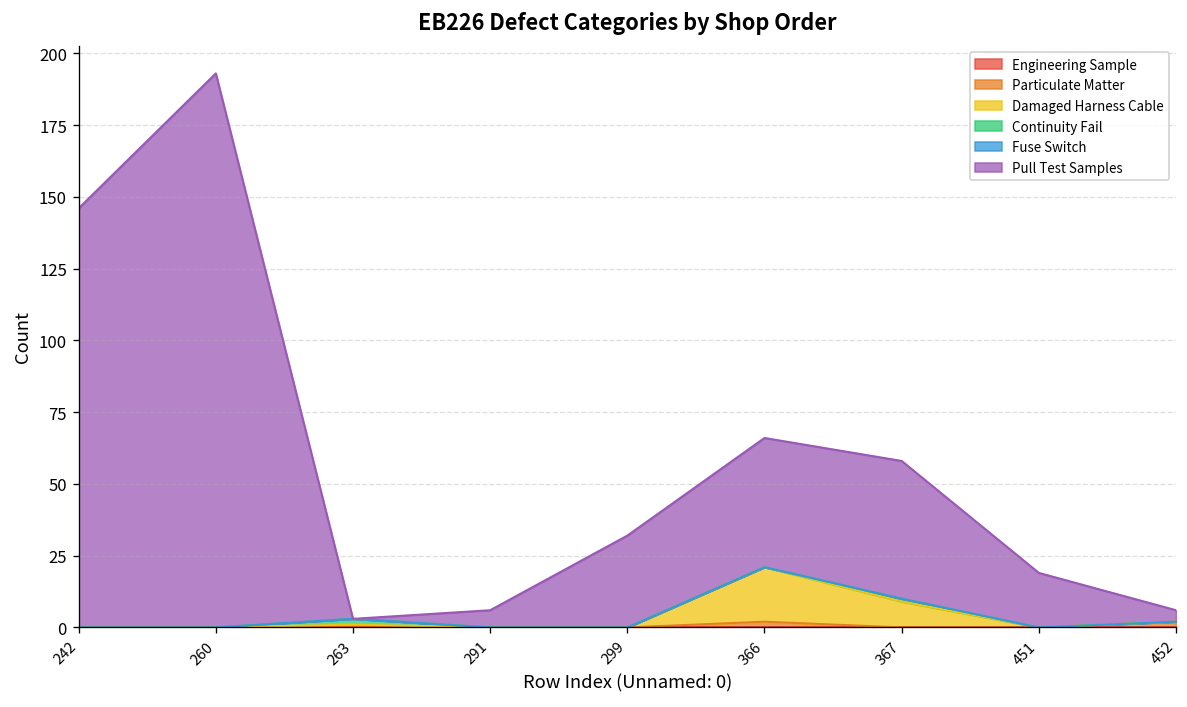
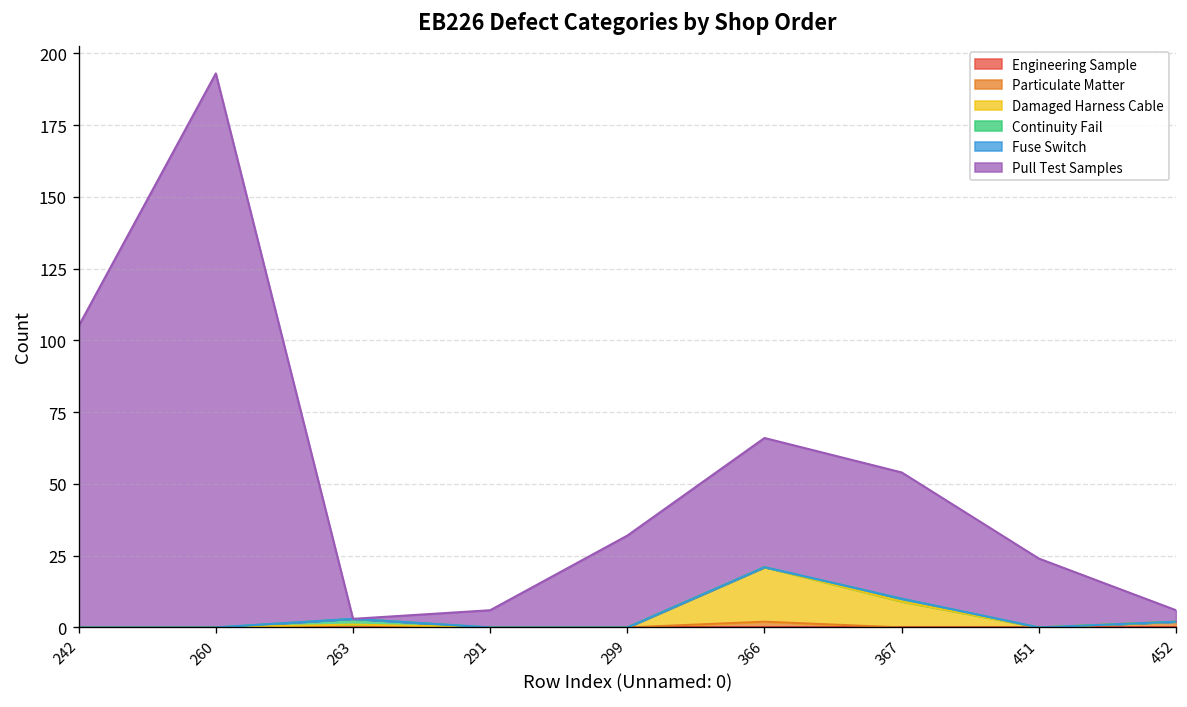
  {
    "Pull Test Samples": {
-     "242": 146,
+     "242": 105,
      "260": 193,
      "291": 6,
      "299": 32,
      "366": 45,
-     "367": 48,
-     "451": 19,
+     "367": 44,
+     "451": 24,
      "452": 4
    }
  }
